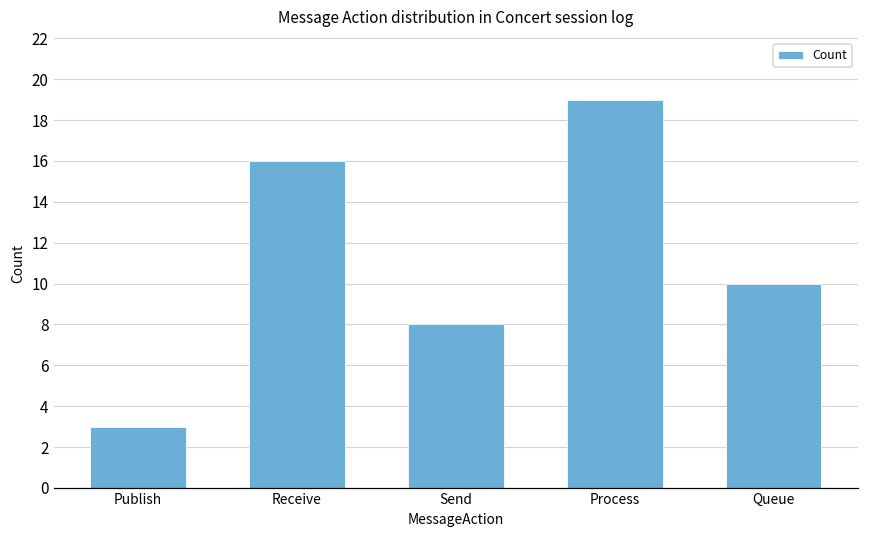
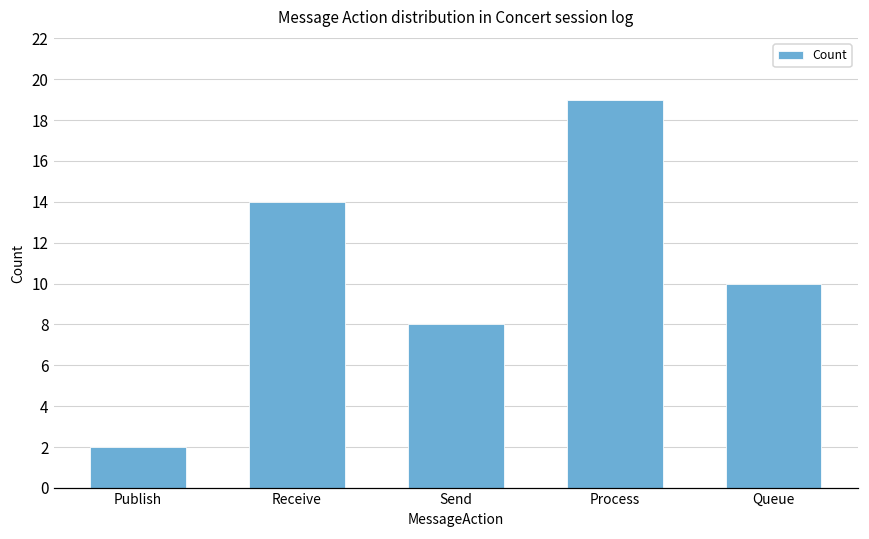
  {
-   "Publish": 3,
-   "Receive": 16,
+   "Publish": 2,
+   "Receive": 14,
    "Send": 8,
    "Process": 19,
    "Queue": 10
  }
